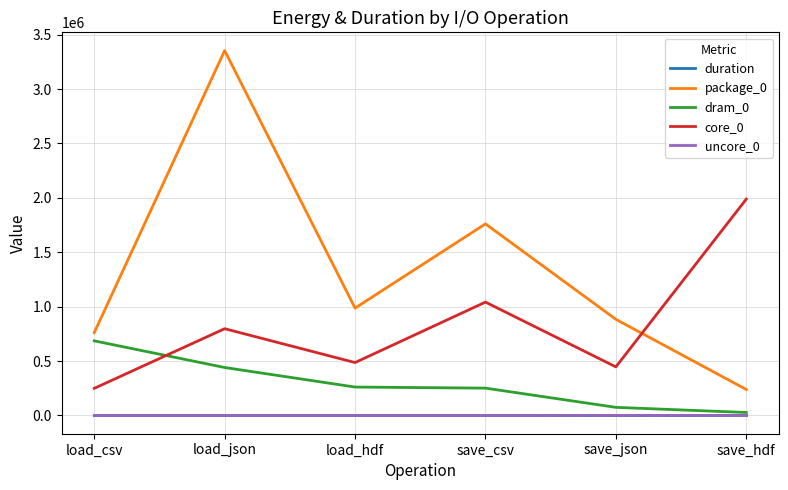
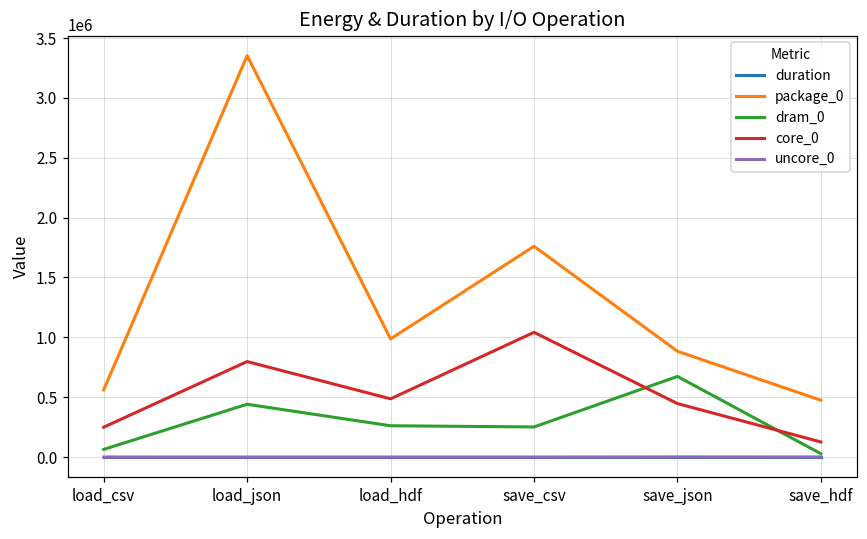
  {
    "package_0": {
-     "load_csv": 760000,
+     "load_csv": 560000,
      "load_json": 3350000,
      "load_hdf": 990000,
      "save_csv": 1760000,
      "save_json": 880000,
-     "save_hdf": 240000
+     "save_hdf": 470000
    },
    "dram_0": {
-     "load_csv": 690000,
+     "load_csv": 60000,
      "load_json": 440000,
      "load_hdf": 260000,
      "save_csv": 250000,
-     "save_json": 70000,
+     "save_json": 670000,
      "save_hdf": 30000
    },
    "core_0": {
      "load_csv": 250000,
      "load_json": 800000,
      "load_hdf": 490000,
      "save_csv": 1040000,
      "save_json": 450000,
-     "save_hdf": 1990000
+     "save_hdf": 130000
    }
  }
